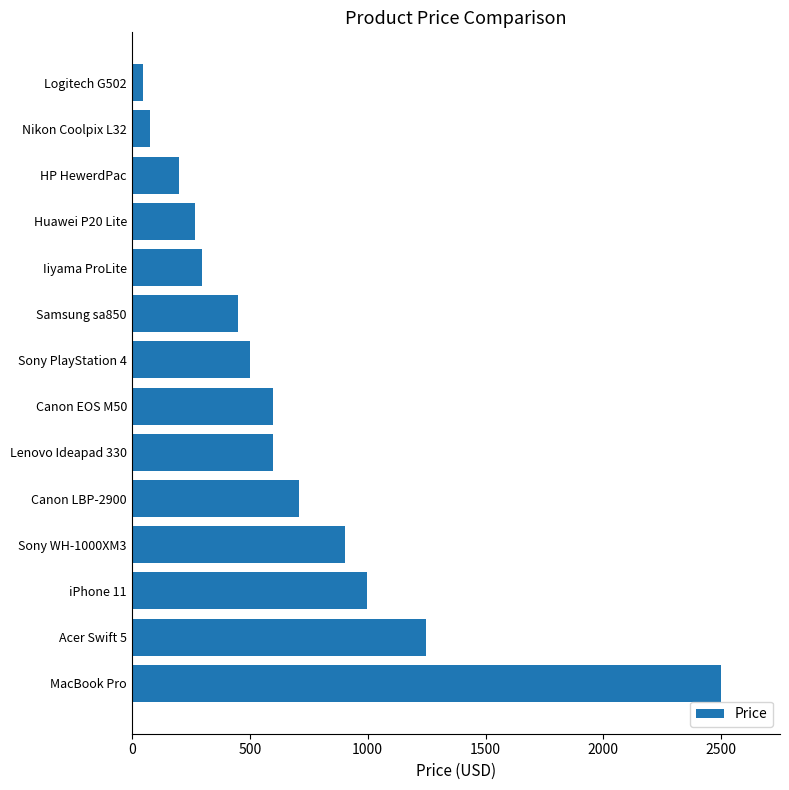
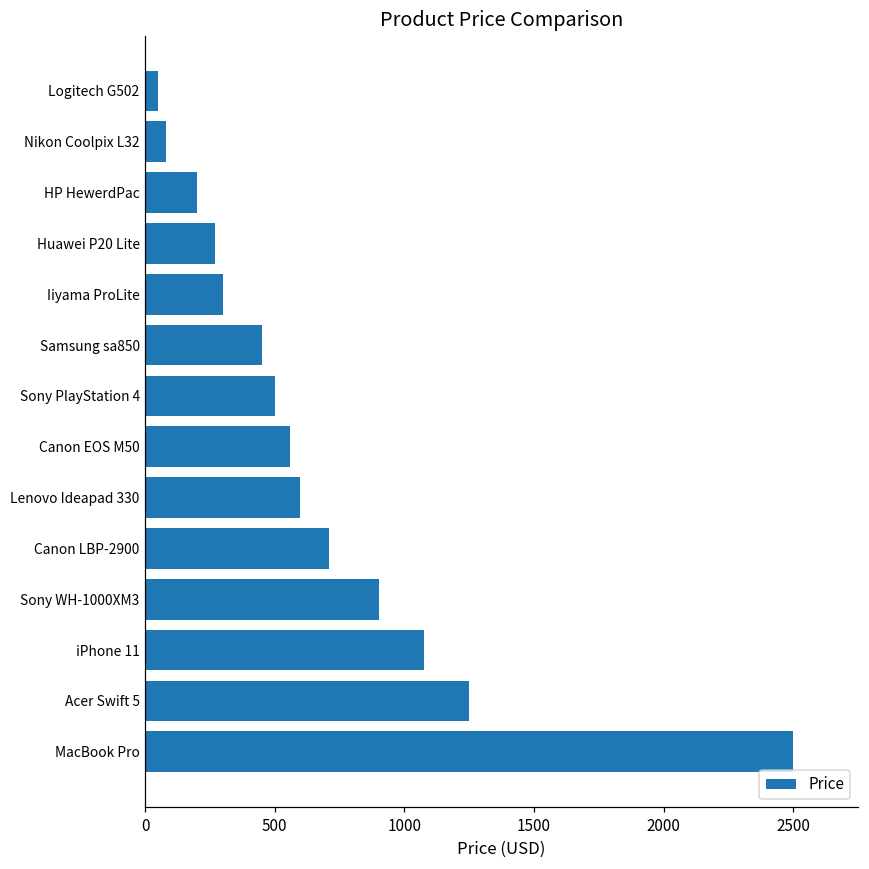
  {
    "Logitech G502": 50,
    "Nikon Coolpix L32": 80,
    "HP HewerdPac": 200,
    "Huawei P20 Lite": 270,
    "Iiyama ProLite": 300,
    "Samsung sa850": 450,
    "Sony PlayStation 4": 500,
-   "Canon EOS M50": 600,
+   "Canon EOS M50": 560,
    "Lenovo Ideapad 330": 600,
    "Canon LBP-2900": 710,
    "Sony WH-1000XM3": 900,
-   "iPhone 11": 1000,
+   "iPhone 11": 1070,
    "Acer Swift 5": 1250,
    "MacBook Pro": 2500
  }
